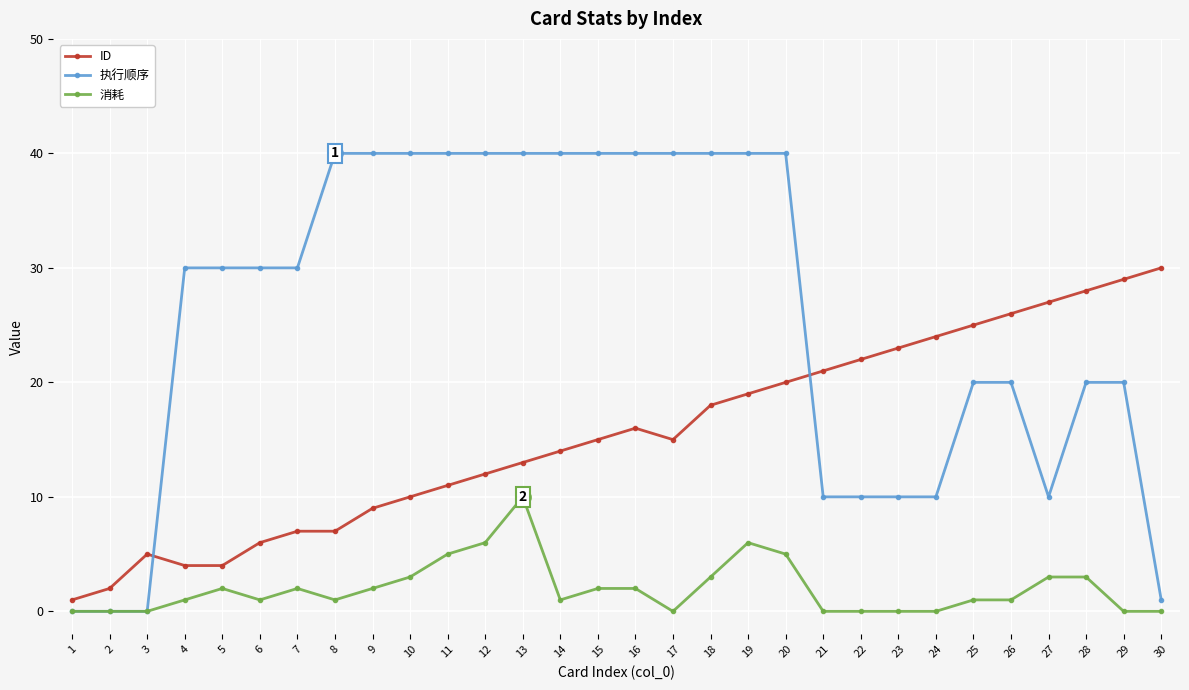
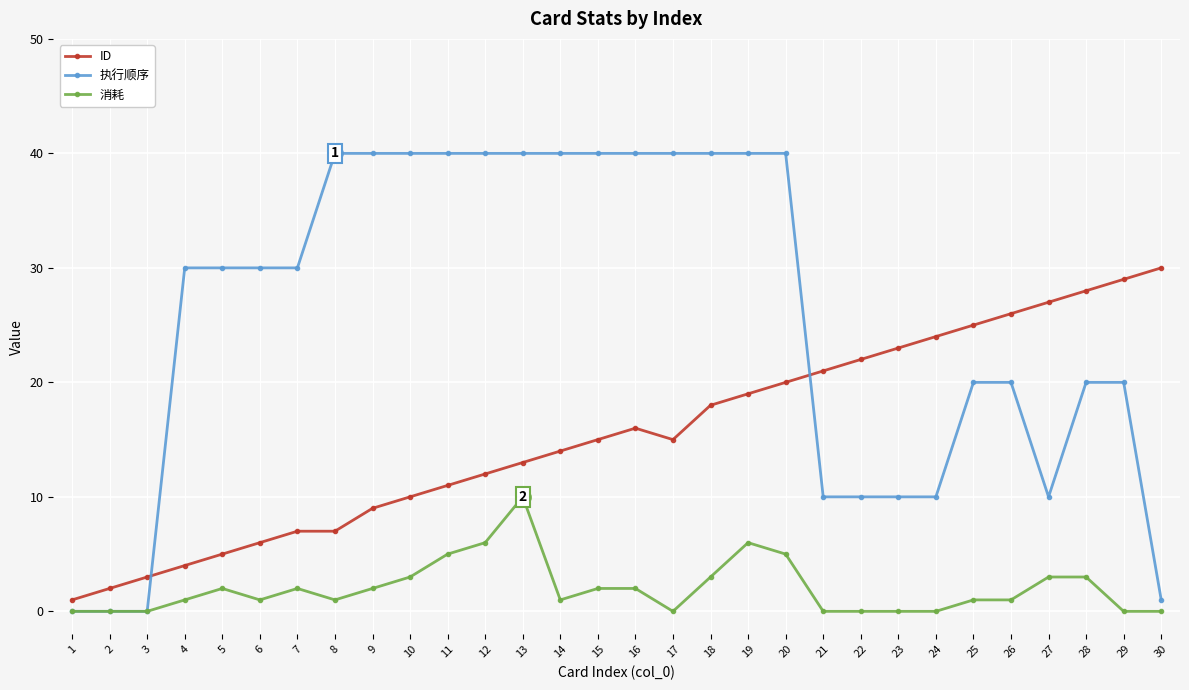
  {
    "ID": {
      "1": 1,
      "2": 2,
-     "3": 5,
+     "3": 3,
      "4": 4,
-     "5": 4,
+     "5": 5,
      "6": 6,
      "7": 7,
      "8": 7,
      "9": 9,
      "10": 10,
      "11": 11,
      "12": 12,
      "13": 13,
      "14": 14,
      "15": 15,
      "16": 16,
      "17": 15,
      "18": 18,
      "19": 19,
      "20": 20,
      "21": 21,
      "22": 22,
      "23": 23,
      "24": 24,
      "25": 25,
      "26": 26,
      "27": 27,
      "28": 28,
      "29": 29,
      "30": 30
    }
  }
